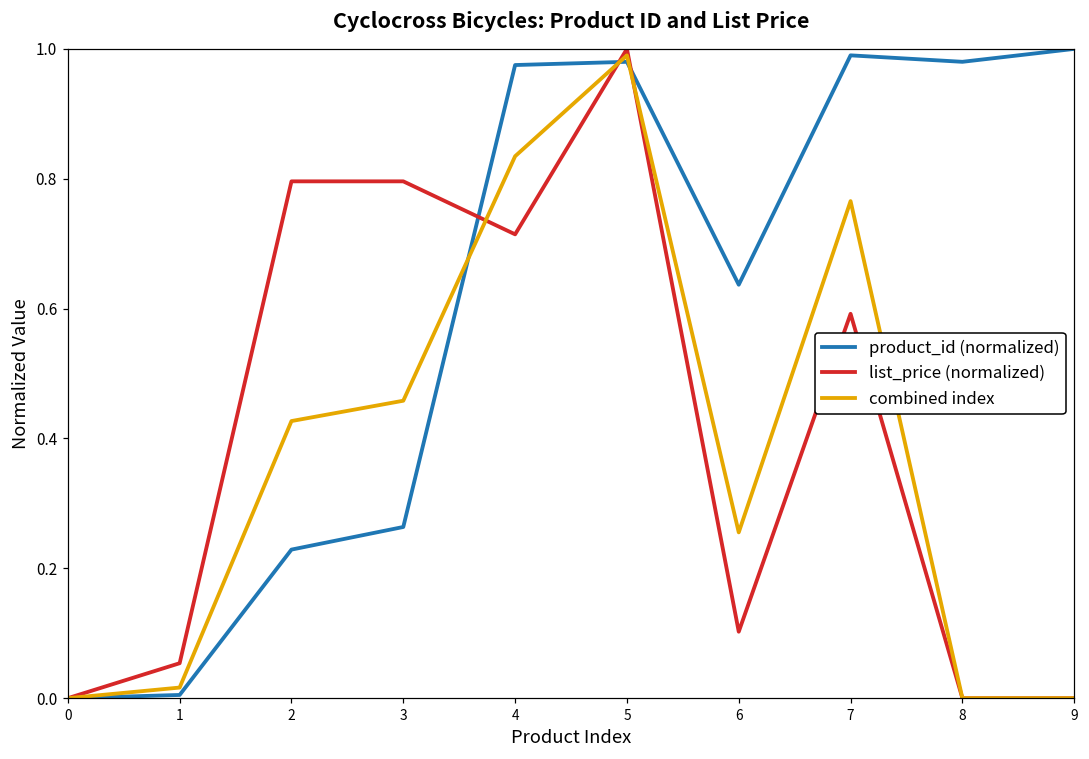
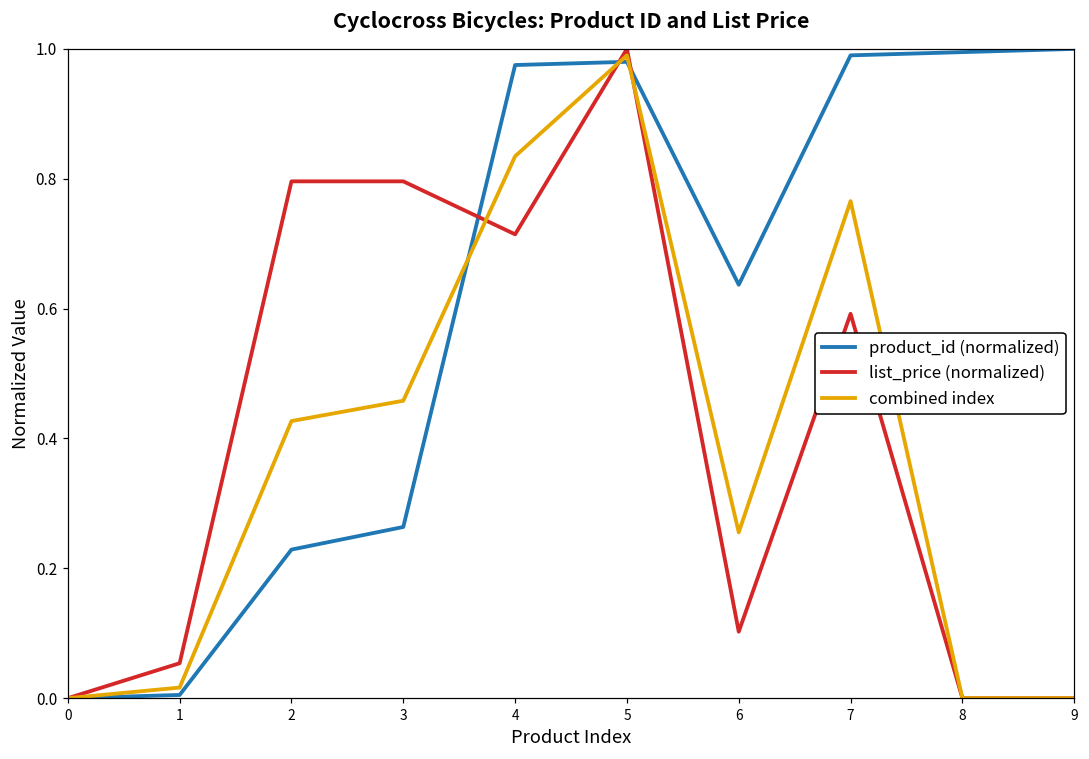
  {
    "product_id (normalized)": {
      "1": 0.00,
      "2": 0.23,
      "3": 0.26,
      "4": 0.98,
      "5": 0.98,
      "6": 0.64,
      "7": 0.99,
-     "8": 0.98,
+     "8": 1.00,
      "9": 1.00
    },
    "list_price (normalized)": {
      "1": 0.05,
      "2": 0.80,
      "3": 0.80,
      "4": 0.71,
      "5": 1.00,
      "6": 0.10,
      "7": 0.59
    },
    "combined index": {
      "1": 0.02,
      "2": 0.43,
      "3": 0.46,
      "4": 0.83,
      "5": 0.99,
      "6": 0.26,
      "7": 0.77
    }
  }
